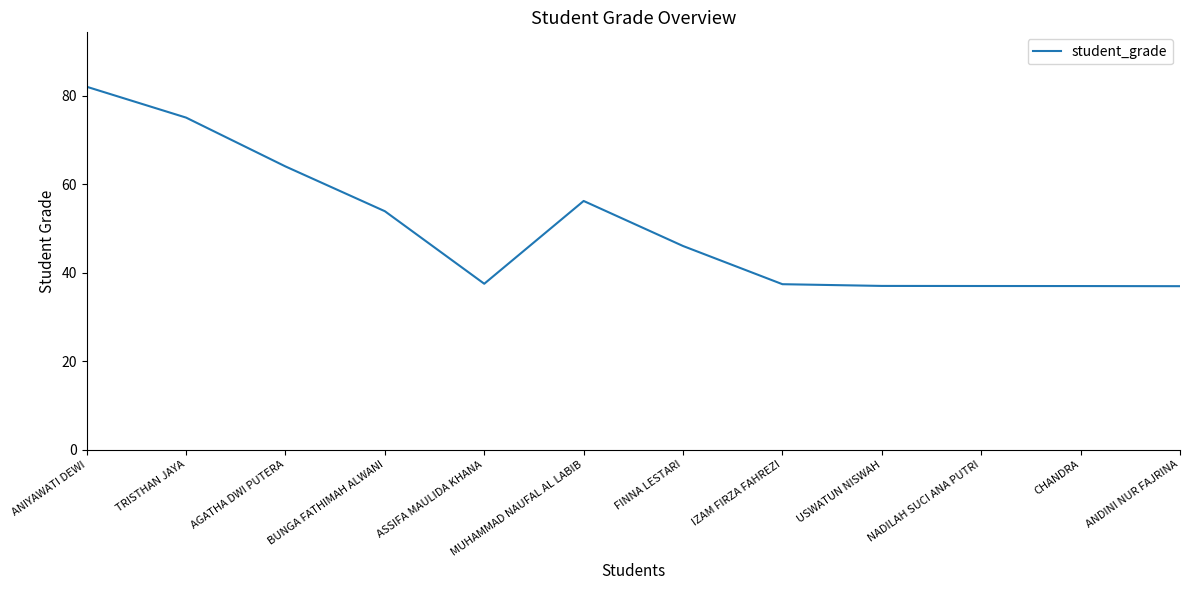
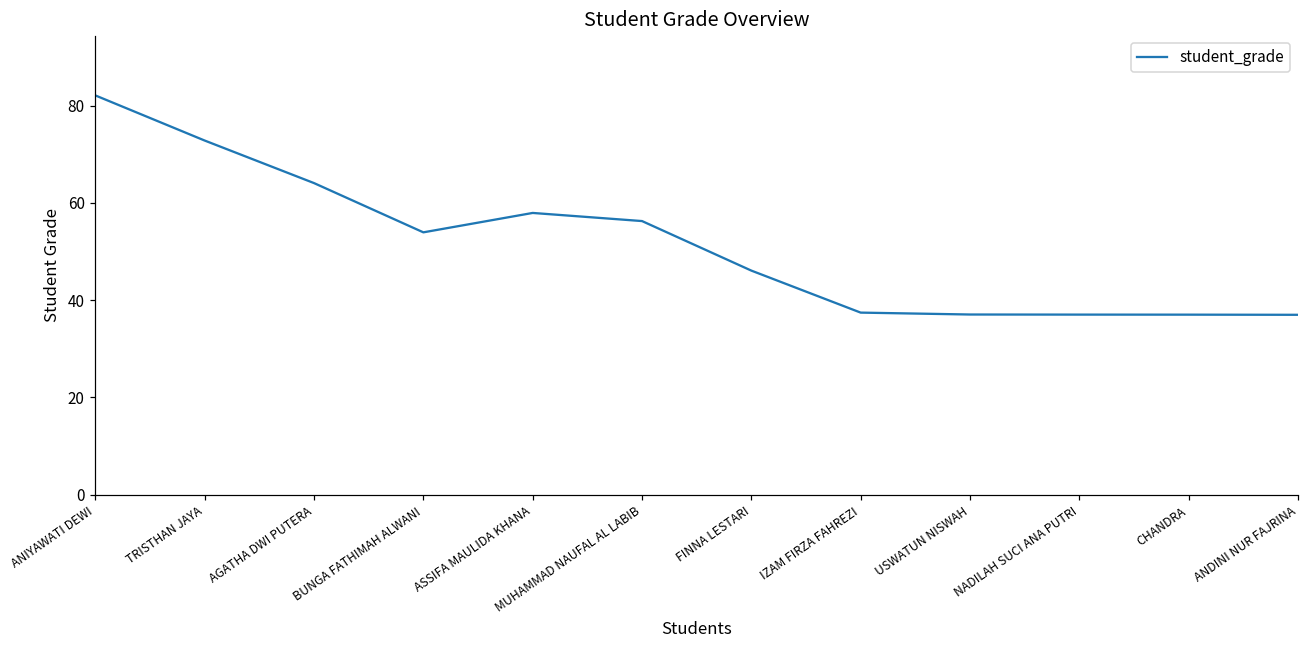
  {
    "ANIYAWATI DEWI": 82,
-   "TRISTHAN JAYA": 75,
+   "TRISTHAN JAYA": 73,
    "AGATHA DWI PUTERA": 64,
    "BUNGA FATHIMAH ALWANI": 54,
-   "ASSIFA MAULIDA KHANA": 38,
+   "ASSIFA MAULIDA KHANA": 58,
    "MUHAMMAD NAUFAL AL LABIB": 56,
    "FINNA LESTARI": 46,
    "IZAM FIRZA FAHREZI": 37,
    "USWATUN NISWAH": 37,
    "NADILAH SUCI ANA PUTRI": 37,
    "CHANDRA": 37,
    "ANDINI NUR FAJRINA": 37
  }
